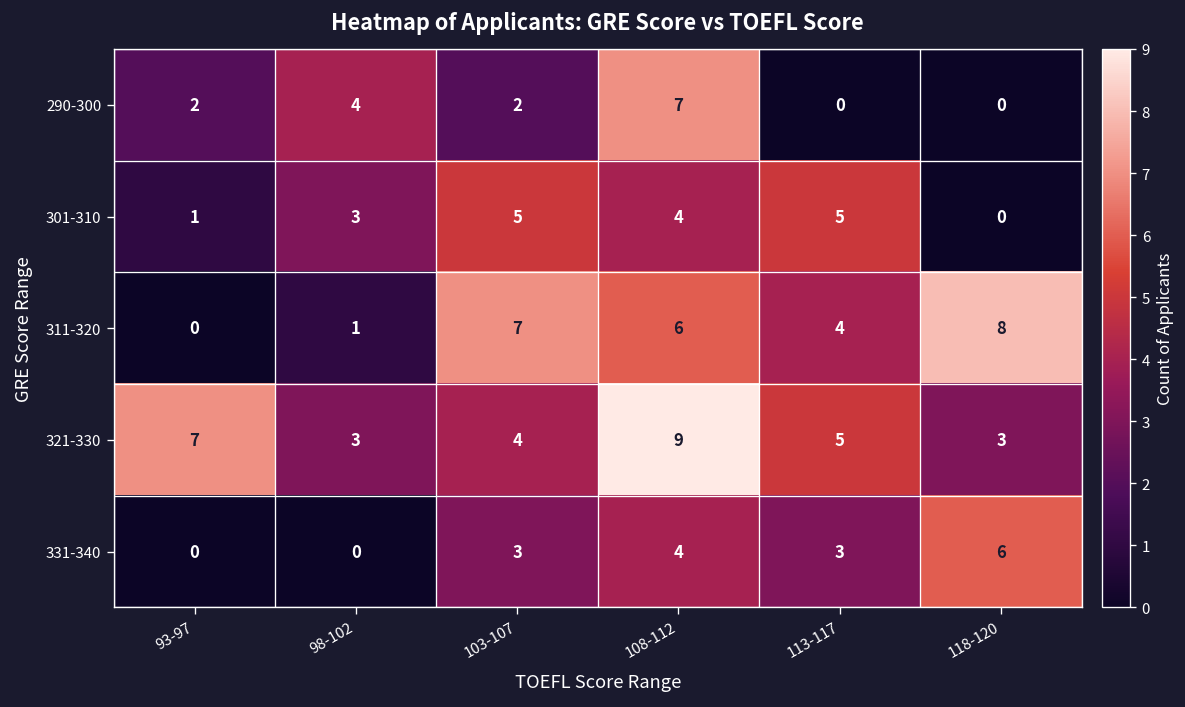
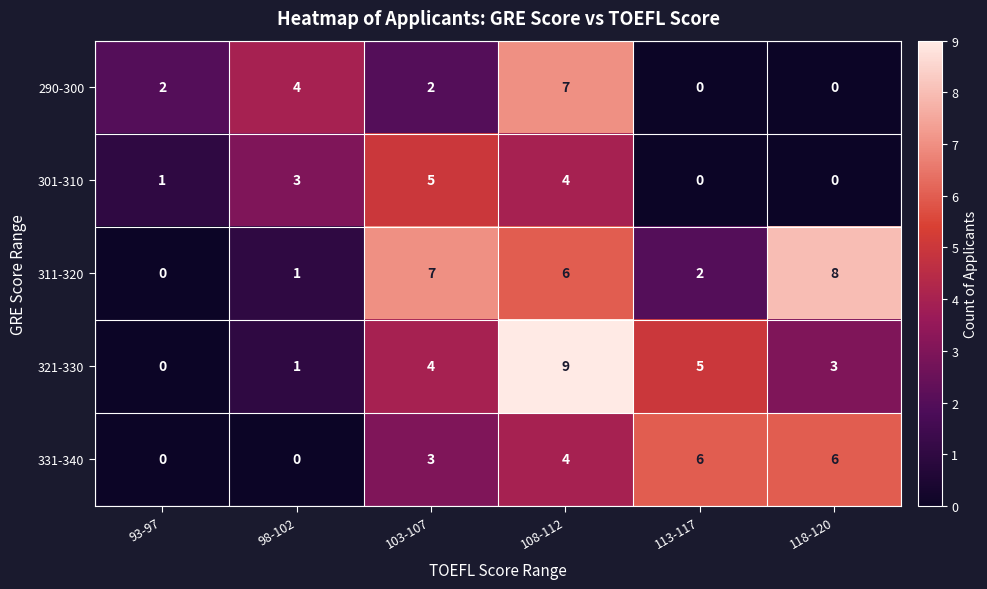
  {
    "290-300": {
      "93-97": 2,
      "98-102": 4,
      "103-107": 2,
      "108-112": 7,
      "113-117": 0,
      "118-120": 0
    },
    "301-310": {
      "93-97": 1,
      "98-102": 3,
      "103-107": 5,
      "108-112": 4,
-     "113-117": 5,
+     "113-117": 0,
      "118-120": 0
    },
    "311-320": {
      "93-97": 0,
      "98-102": 1,
      "103-107": 7,
      "108-112": 6,
-     "113-117": 4,
+     "113-117": 2,
      "118-120": 8
    },
    "321-330": {
-     "93-97": 7,
-     "98-102": 3,
+     "93-97": 0,
+     "98-102": 1,
      "103-107": 4,
      "108-112": 9,
      "113-117": 5,
      "118-120": 3
    },
    "331-340": {
      "93-97": 0,
      "98-102": 0,
      "103-107": 3,
      "108-112": 4,
-     "113-117": 3,
+     "113-117": 6,
      "118-120": 6
    }
  }
